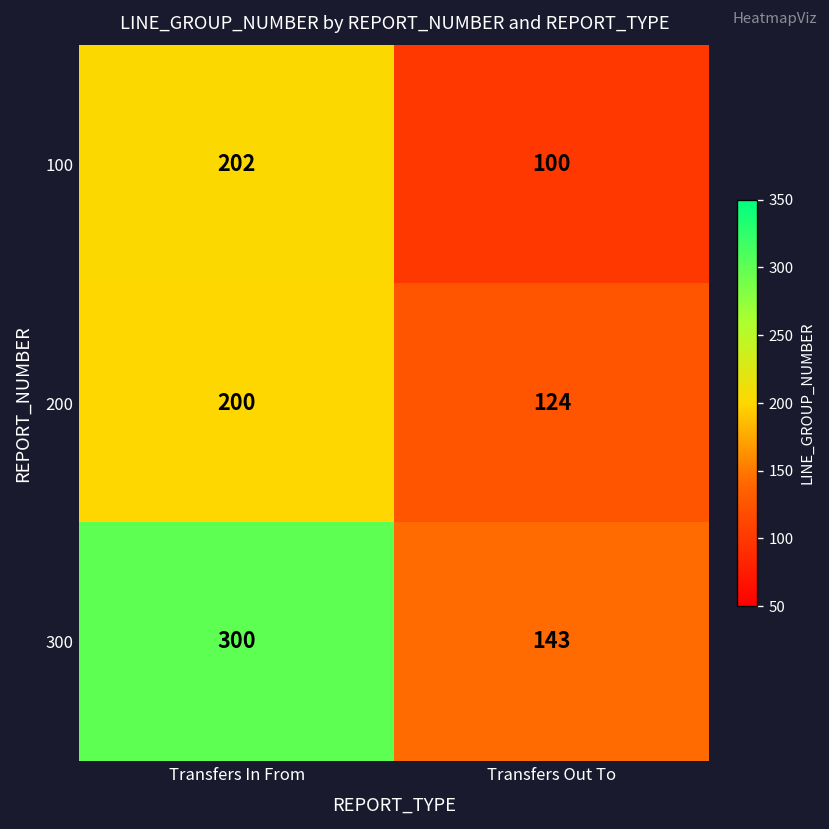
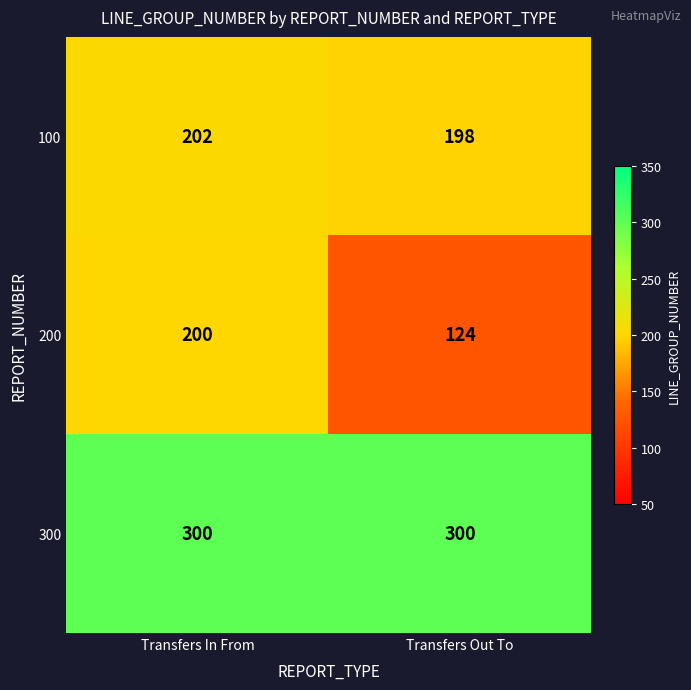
  {
    "100": {
      "Transfers In From": 202,
-     "Transfers Out To": 100
+     "Transfers Out To": 198
    },
    "200": {
      "Transfers In From": 200,
      "Transfers Out To": 124
    },
    "300": {
      "Transfers In From": 300,
-     "Transfers Out To": 143
+     "Transfers Out To": 300
    }
  }
